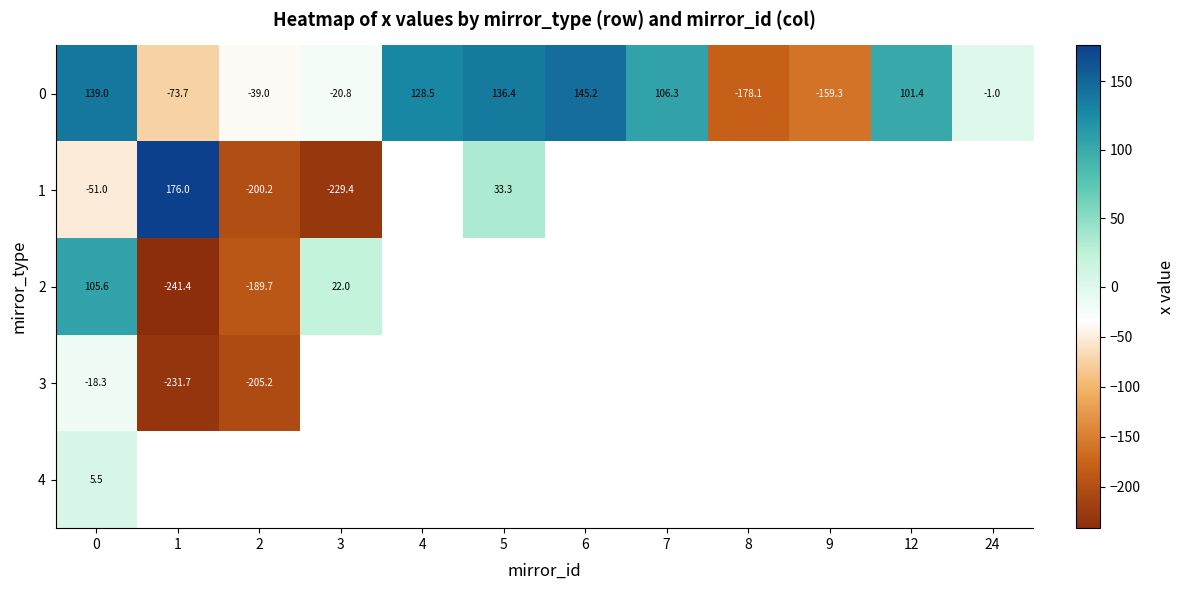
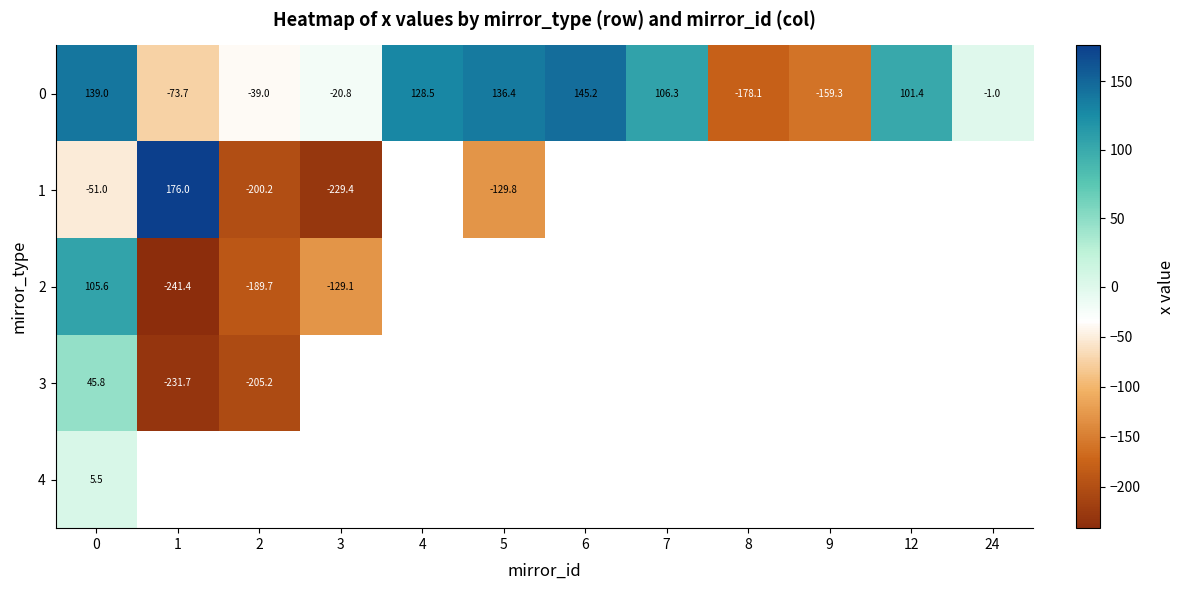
  {
    "0": {
      "0": 139.0,
      "1": -73.7,
      "2": -39.0,
      "3": -20.8,
      "4": 128.5,
      "5": 136.4,
      "6": 145.2,
      "7": 106.3,
      "8": -178.1,
      "9": -159.3,
      "12": 101.4,
      "24": -1.0
    },
    "1": {
      "0": -51.0,
      "1": 176.0,
      "2": -200.2,
      "3": -229.4,
-     "5": 33.3
+     "5": -129.8
    },
    "2": {
      "0": 105.6,
      "1": -241.4,
      "2": -189.7,
-     "3": 22.0
+     "3": -129.1
    },
    "3": {
-     "0": -18.3,
+     "0": 45.8,
      "1": -231.7,
      "2": -205.2
    },
    "4": {
      "0": 5.5
    }
  }
